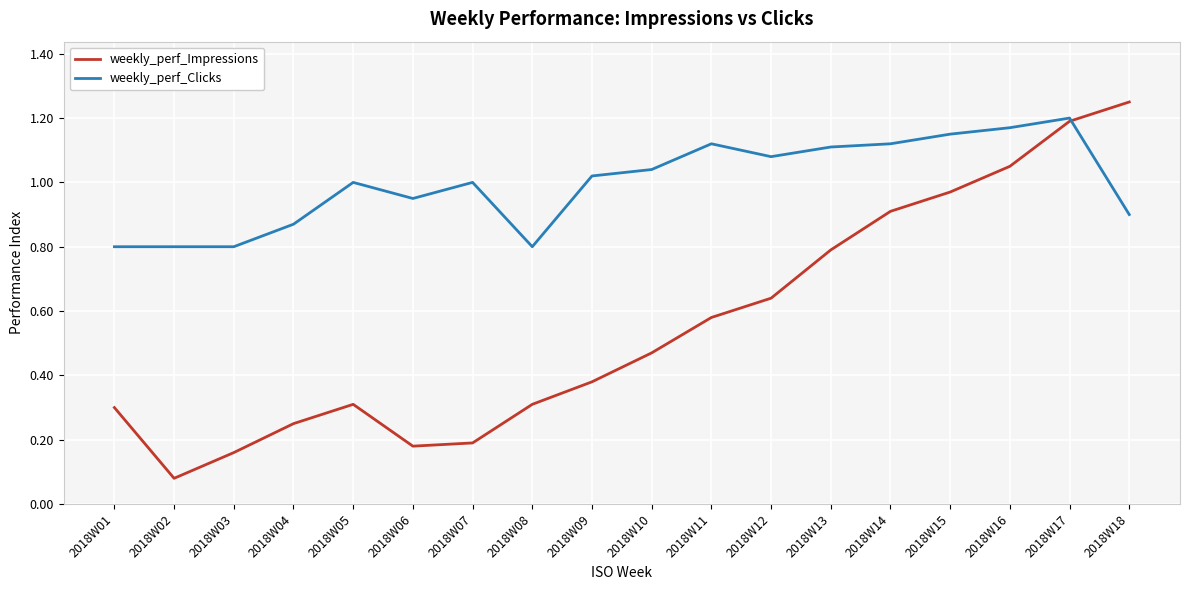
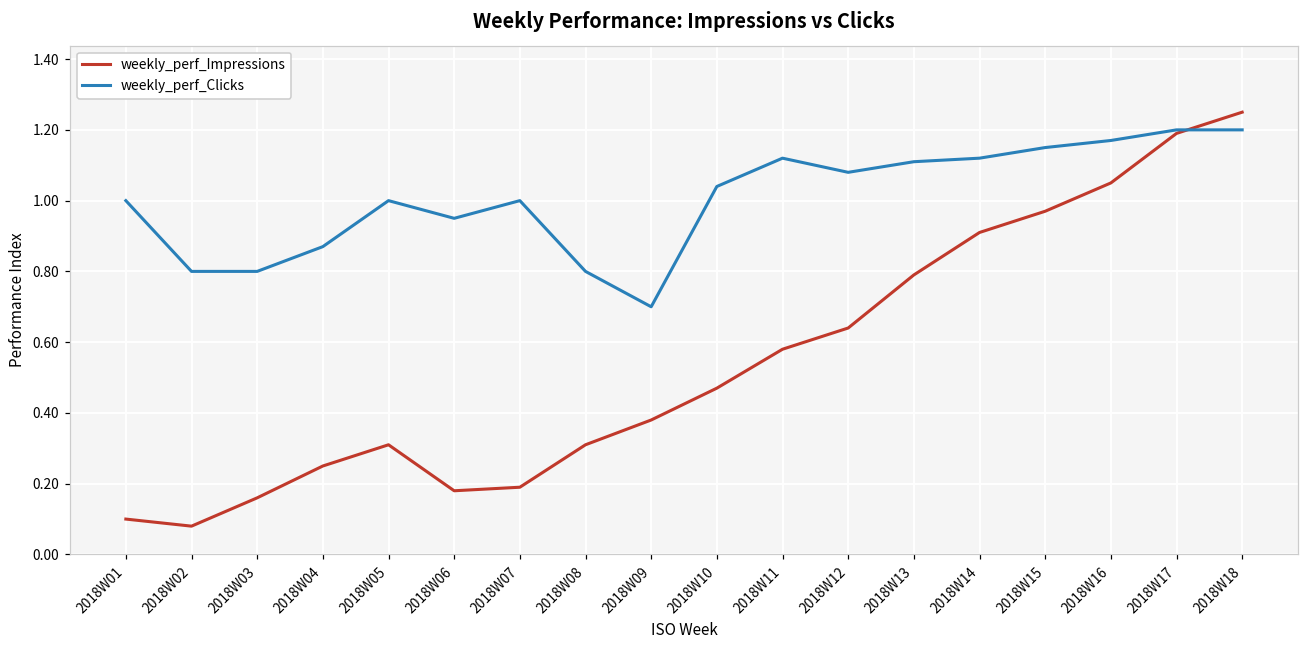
  {
    "weekly_perf_Impressions": {
-     "2018W01": 0.3,
+     "2018W01": 0.1,
      "2018W02": 0.08,
      "2018W03": 0.16,
      "2018W04": 0.25,
      "2018W05": 0.31,
      "2018W06": 0.18,
      "2018W07": 0.19,
      "2018W08": 0.31,
      "2018W09": 0.38,
      "2018W10": 0.47,
      "2018W11": 0.58,
      "2018W12": 0.64,
      "2018W13": 0.79,
      "2018W14": 0.91,
      "2018W15": 0.97,
      "2018W16": 1.05,
      "2018W17": 1.19,
      "2018W18": 1.25
    },
    "weekly_perf_Clicks": {
-     "2018W01": 0.8,
+     "2018W01": 1.0,
      "2018W02": 0.80,
      "2018W03": 0.80,
      "2018W04": 0.87,
      "2018W05": 1.00,
      "2018W06": 0.95,
      "2018W07": 1.00,
      "2018W08": 0.80,
-     "2018W09": 1.02,
+     "2018W09": 0.70,
      "2018W10": 1.04,
      "2018W11": 1.12,
      "2018W12": 1.08,
      "2018W13": 1.11,
      "2018W14": 1.12,
      "2018W15": 1.15,
      "2018W16": 1.17,
      "2018W17": 1.20,
-     "2018W18": 0.9
+     "2018W18": 1.2
    }
  }
